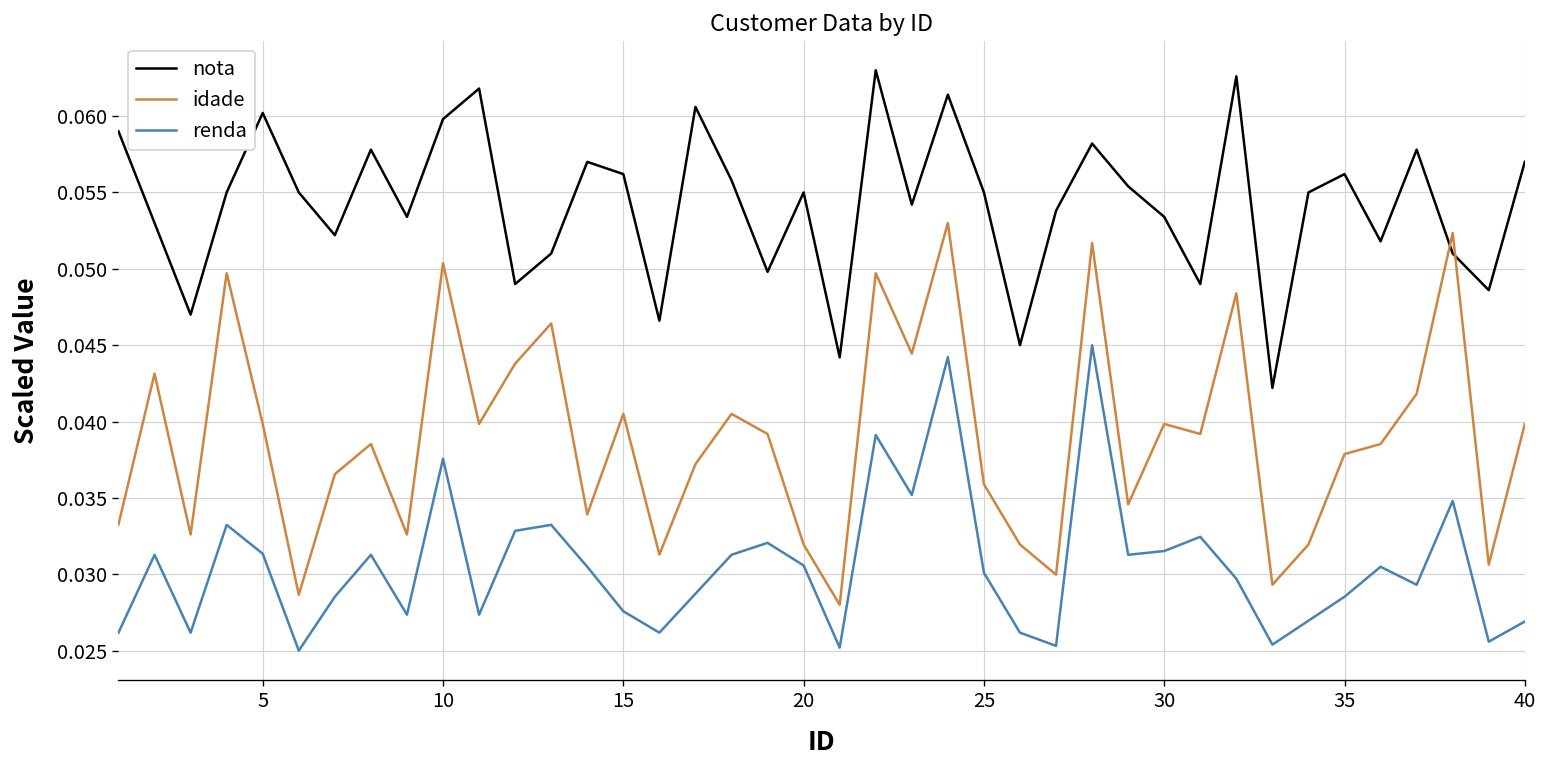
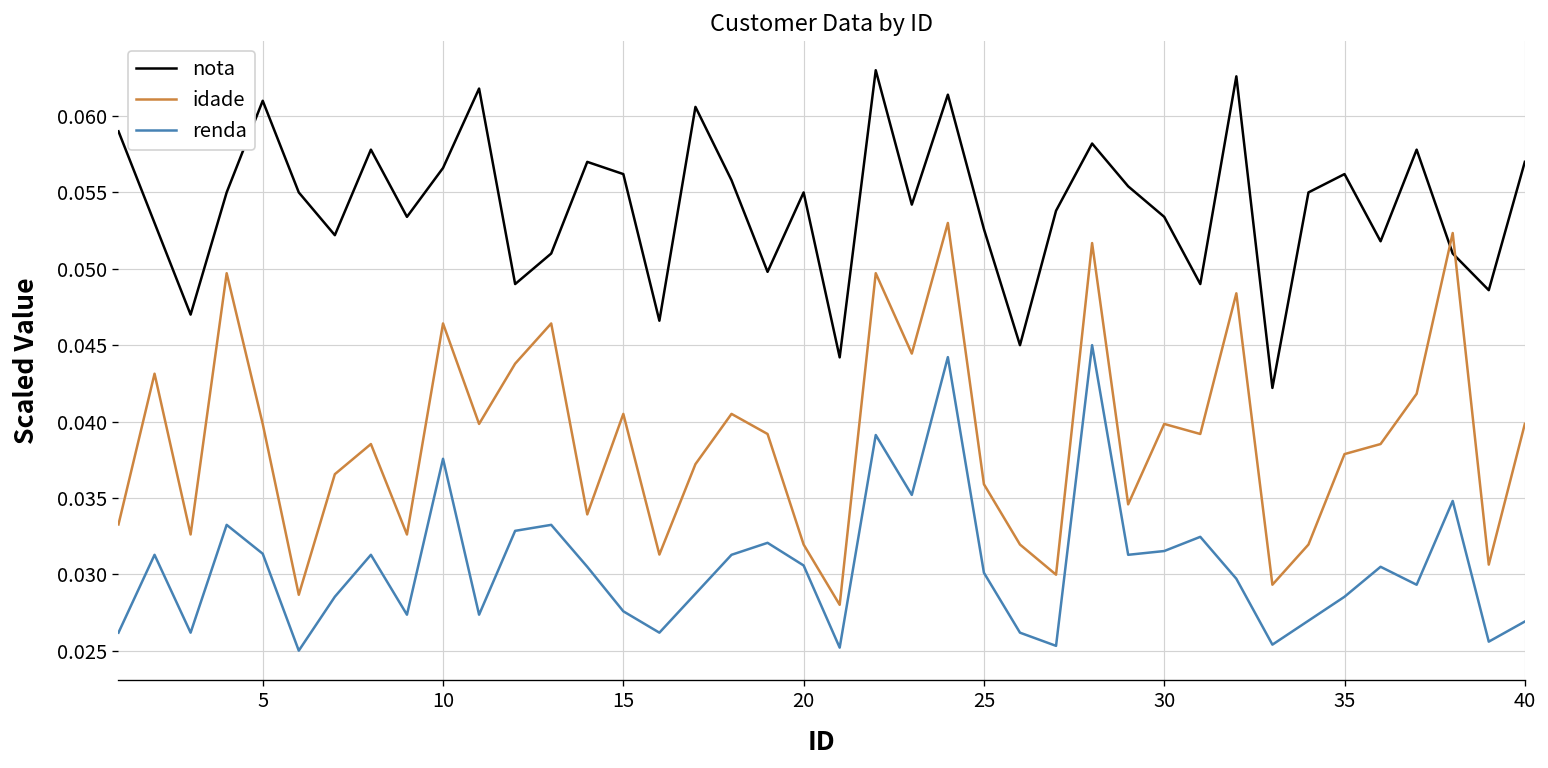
  {
    "nota": {
-     "5": 0.0602,
-     "10": 0.0598,
+     "5": 0.0610,
+     "10": 0.0566,
      "15": 0.0562,
      "20": 0.0550,
-     "25": 0.0550,
+     "25": 0.0526,
      "30": 0.0534,
      "35": 0.0562,
      "40": 0.0570
    },
    "idade": {
      "5": 0.0398,
-     "10": 0.0504,
+     "10": 0.0464,
      "15": 0.0405,
      "20": 0.0319,
      "25": 0.0359,
      "30": 0.0398,
      "35": 0.0379,
      "40": 0.0398
    },
    "renda": {
      "5": 0.0313,
      "10": 0.0376,
      "15": 0.0276,
      "20": 0.0306,
      "25": 0.0301,
      "30": 0.0315,
      "35": 0.0285,
      "40": 0.0269
    }
  }
